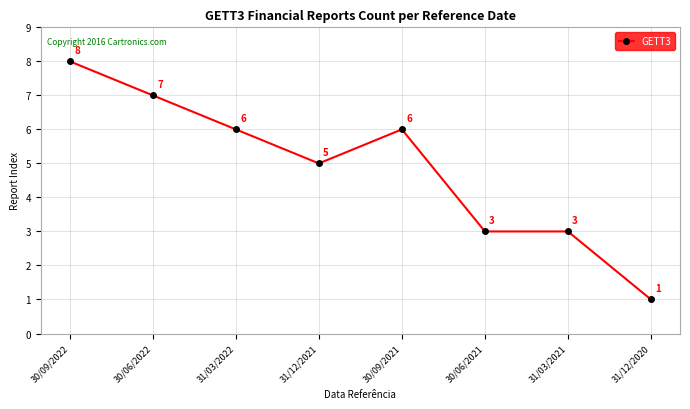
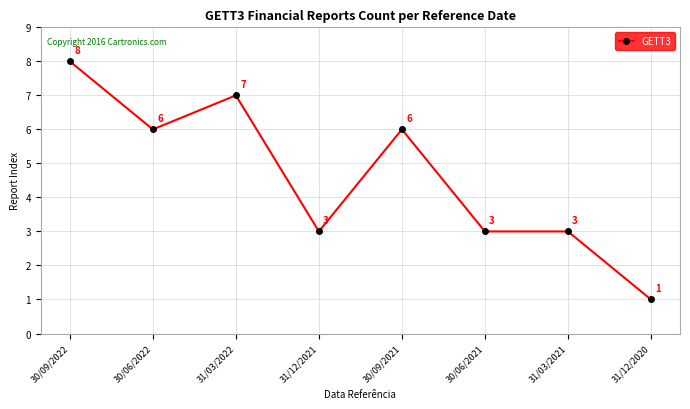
  {
    "30/09/2022": 8,
-   "30/06/2022": 7,
-   "31/03/2022": 6,
-   "31/12/2021": 5,
+   "30/06/2022": 6,
+   "31/03/2022": 7,
+   "31/12/2021": 3,
    "30/09/2021": 6,
    "30/06/2021": 3,
    "31/03/2021": 3,
    "31/12/2020": 1
  }
